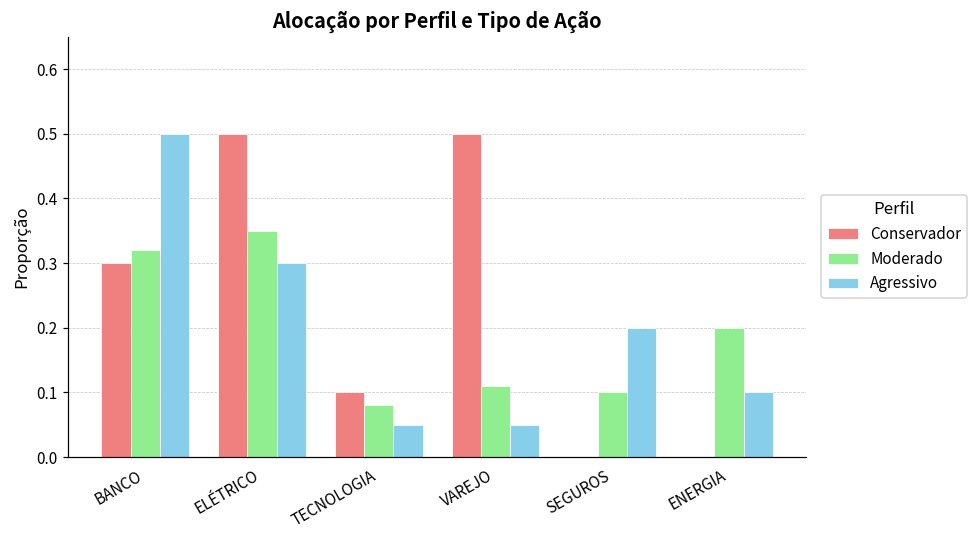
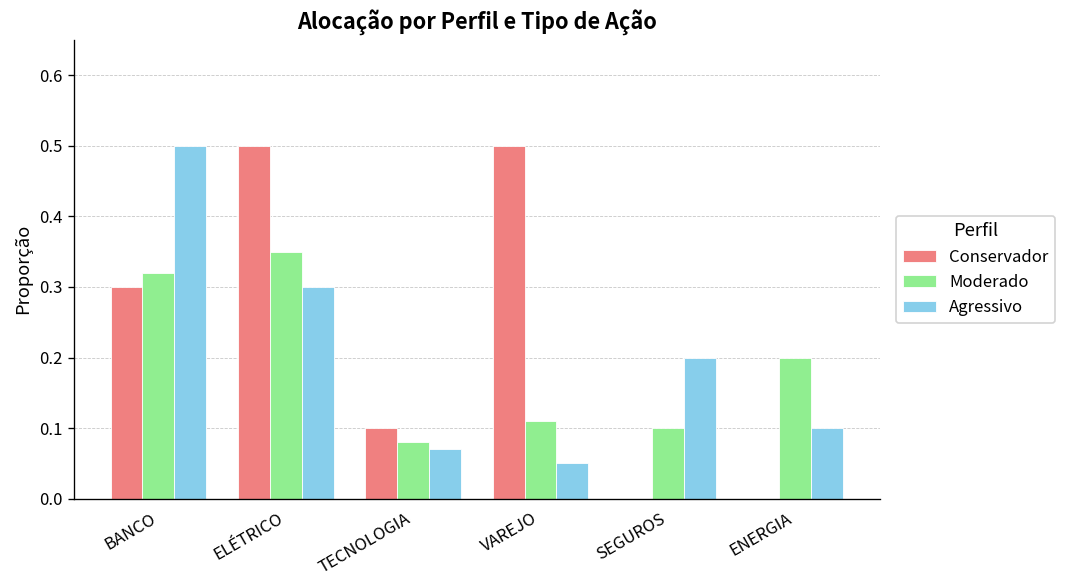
  {
    "Conservador": {
      "BANCO": 0.30,
      "ELÉTRICO": 0.50,
      "TECNOLOGIA": 0.10,
      "VAREJO": 0.50,
      "SEGUROS": 0.00,
      "ENERGIA": 0.00
    },
    "Moderado": {
      "BANCO": 0.32,
      "ELÉTRICO": 0.35,
      "TECNOLOGIA": 0.08,
      "VAREJO": 0.11,
      "SEGUROS": 0.10,
      "ENERGIA": 0.20
    },
    "Agressivo": {
      "BANCO": 0.50,
      "ELÉTRICO": 0.30,
-     "TECNOLOGIA": 0.05,
+     "TECNOLOGIA": 0.07,
      "VAREJO": 0.05,
      "SEGUROS": 0.20,
      "ENERGIA": 0.10
    }
  }
